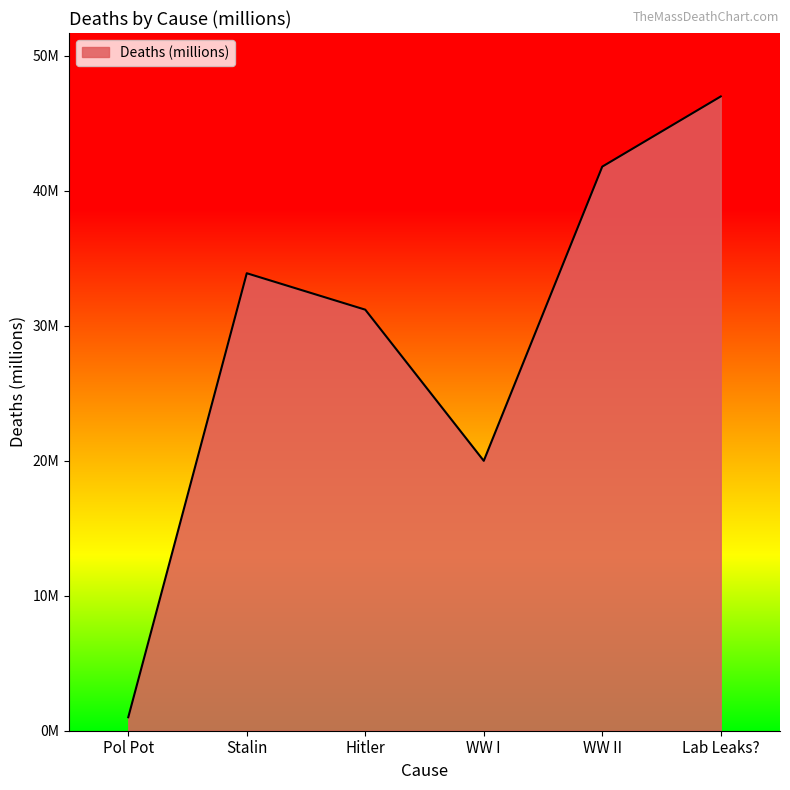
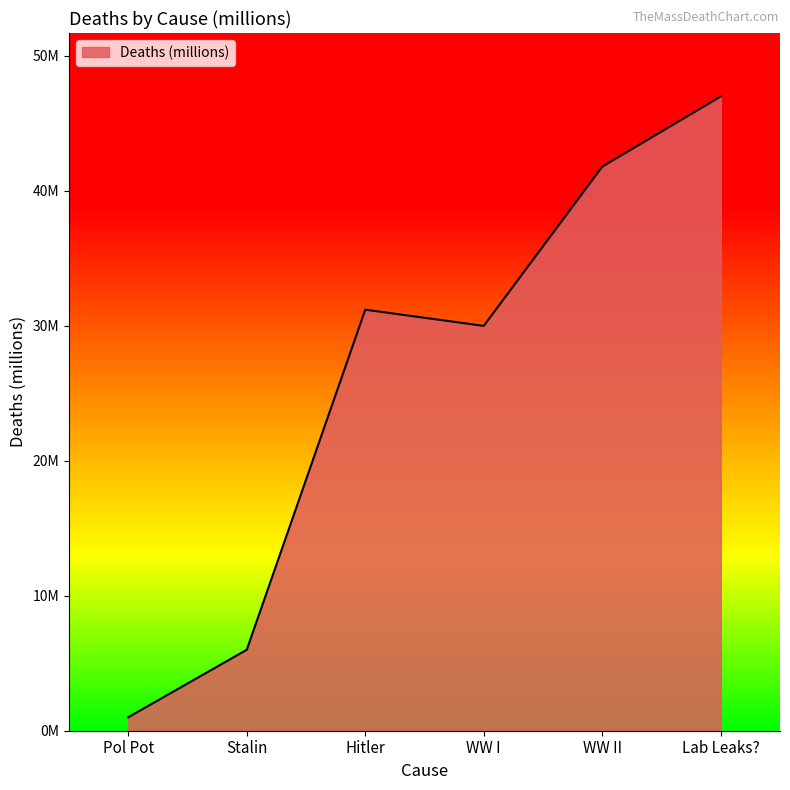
  {
    "Pol Pot": 1000000,
-   "Stalin": 33900000,
+   "Stalin": 6000000,
    "Hitler": 31200000,
-   "WW I": 20000000,
+   "WW I": 30000000,
    "WW II": 41800000,
    "Lab Leaks?": 47000000
  }
